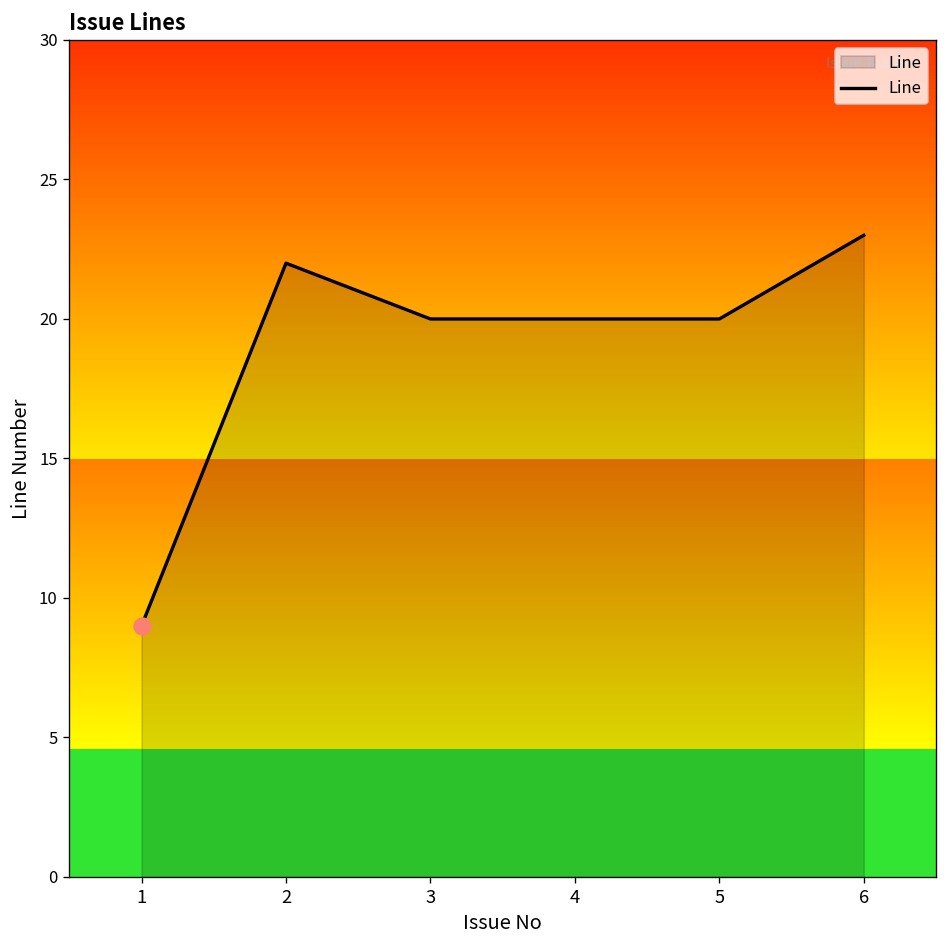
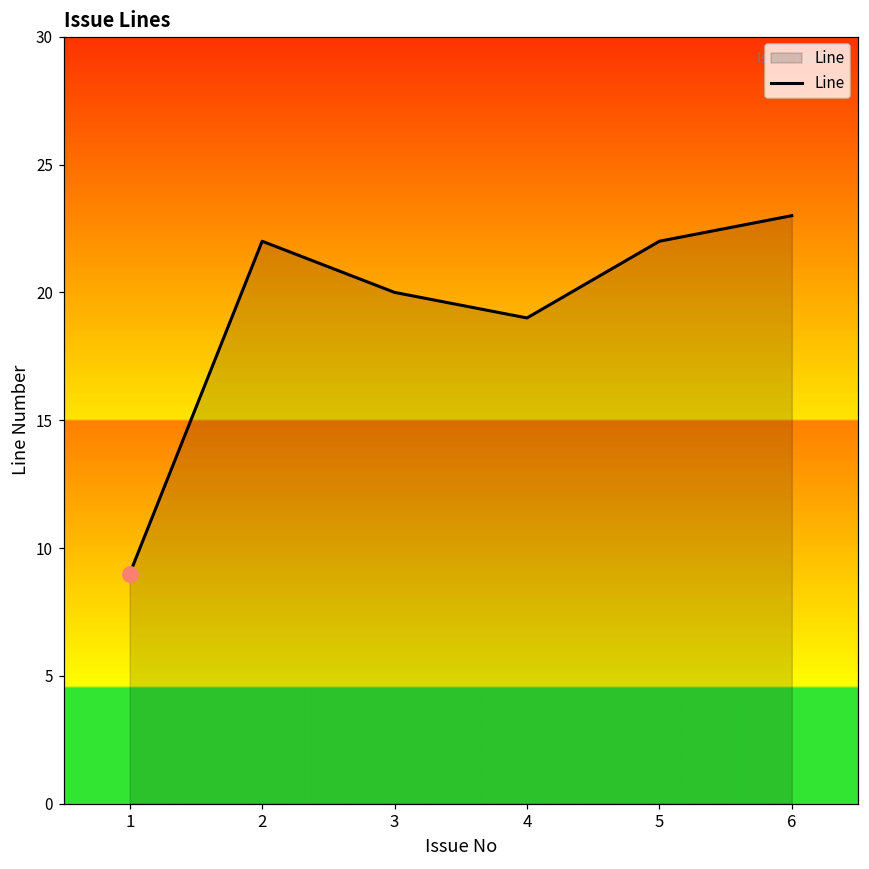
  {
    "Line": {
      "2": 22,
      "3": 20,
-     "4": 20,
-     "5": 20,
+     "4": 19,
+     "5": 22,
      "6": 23
    }
  }
